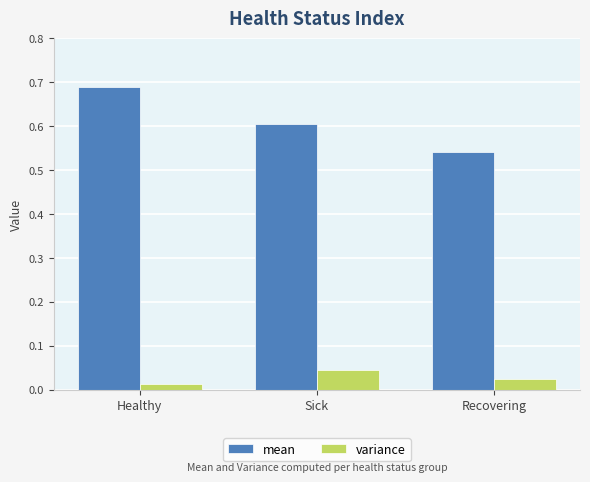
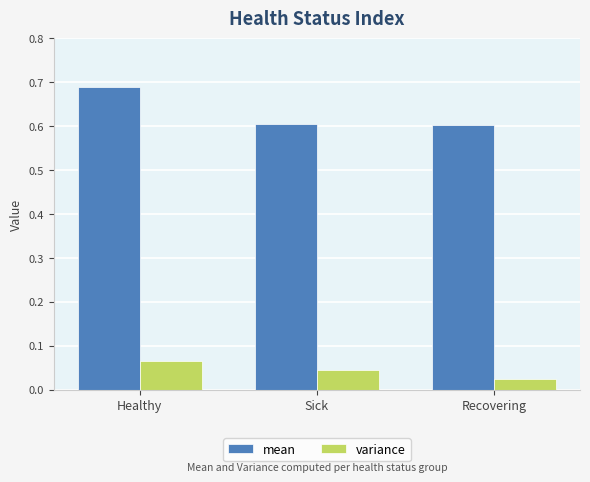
  {
    "mean": {
      "Healthy": 0.69,
      "Sick": 0.60,
-     "Recovering": 0.54
+     "Recovering": 0.60
    },
    "variance": {
-     "Healthy": 0.01,
+     "Healthy": 0.07,
      "Sick": 0.04,
      "Recovering": 0.02
    }
  }
